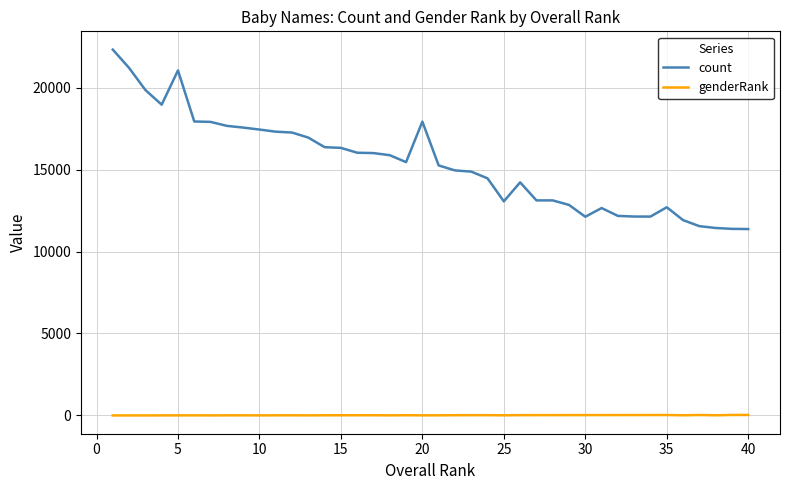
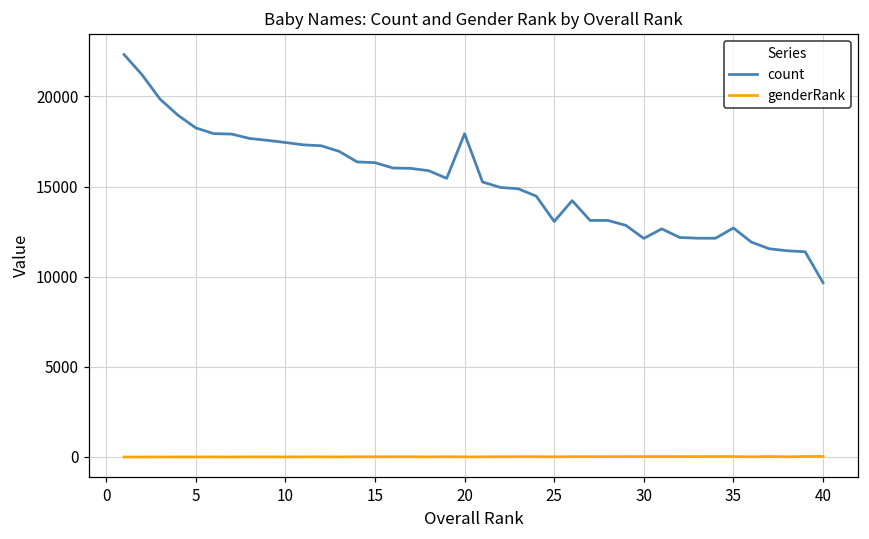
  {
    "count": {
-     "5": 21000,
+     "5": 18300,
      "10": 17400,
      "15": 16300,
      "20": 17900,
      "25": 13100,
      "30": 12100,
      "35": 12700,
-     "40": 11400
+     "40": 9700
    },
    "genderRank": {
      "5": 0,
      "10": 0,
      "15": 0,
      "20": 0,
      "25": 0,
      "30": 0,
      "35": 0,
      "40": 0
    }
  }
